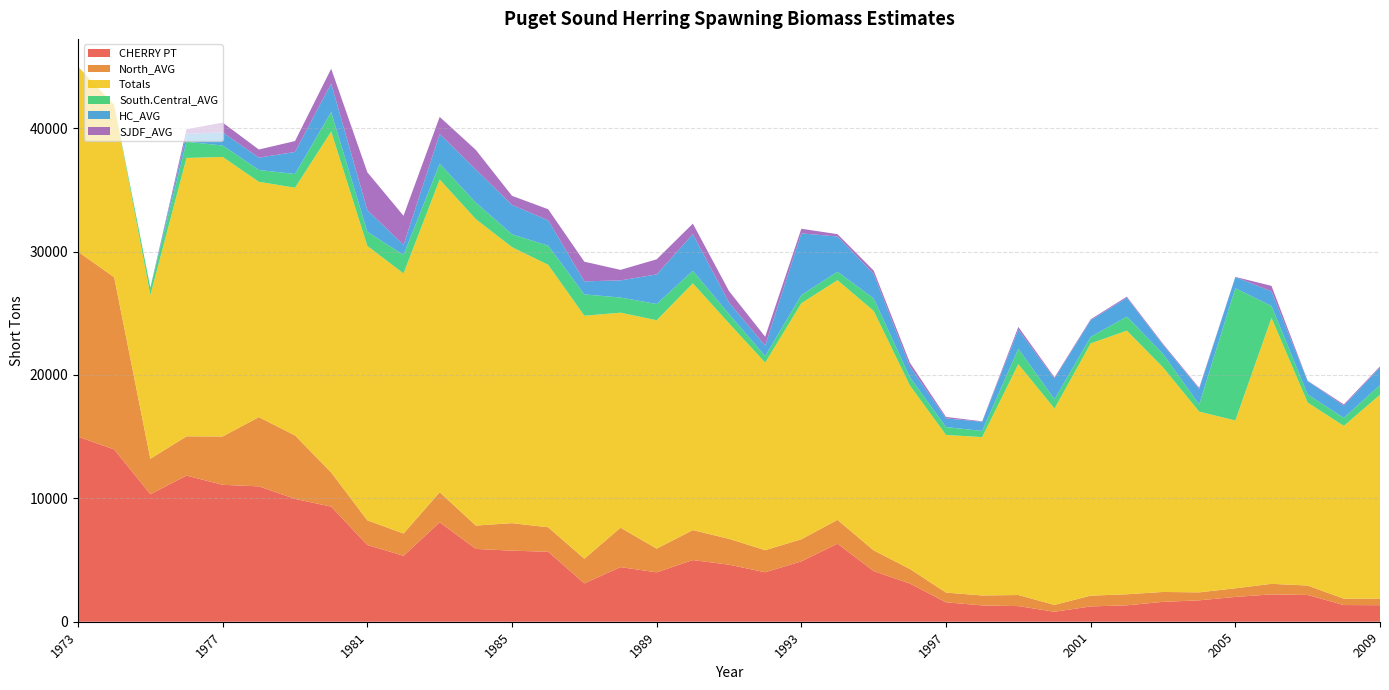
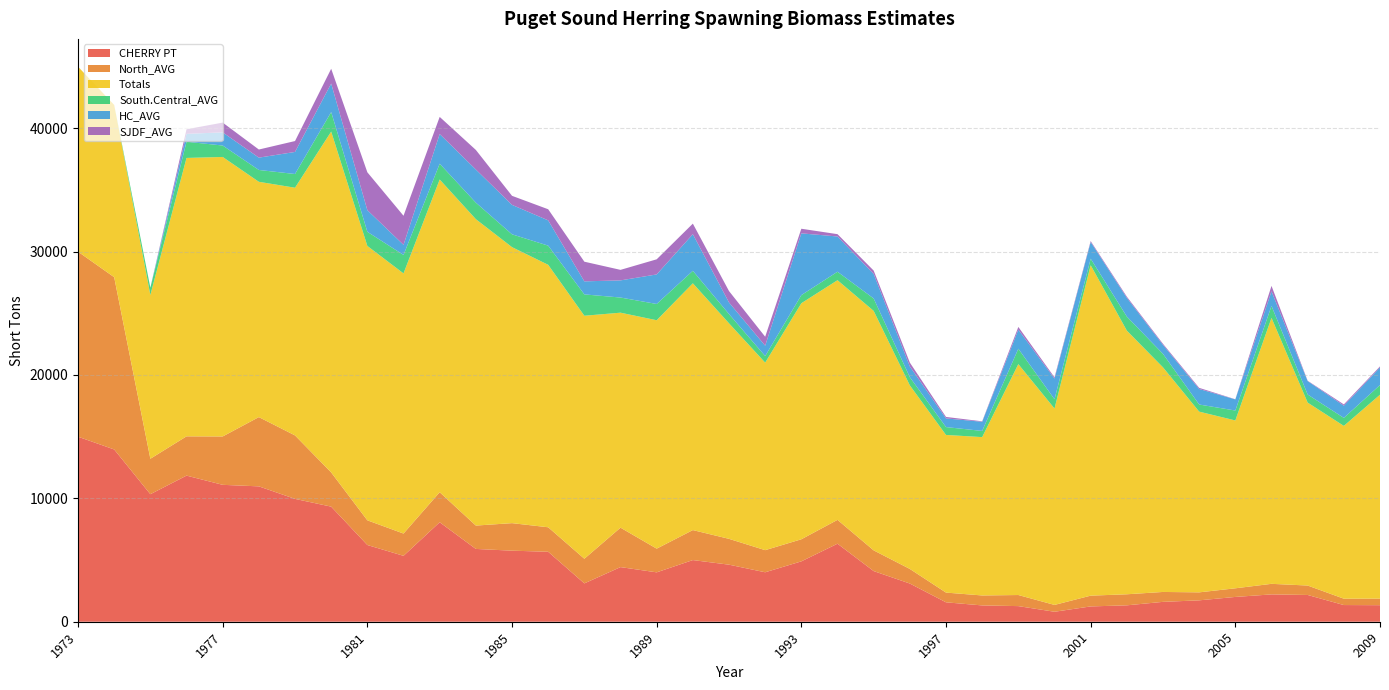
  {
    "Totals": {
      "1977": 22700,
      "1981": 22200,
      "1985": 22400,
      "1989": 18500,
      "1993": 19100,
      "1997": 12800,
-     "2001": 20400,
+     "2001": 26800,
      "2005": 13600,
      "2009": 16500
    },
    "South.Central_AVG": {
      "1977": 900,
      "1981": 1100,
      "1985": 1000,
      "1989": 1300,
      "1993": 700,
      "1997": 600,
      "2001": 500,
-     "2005": 10700,
+     "2005": 800,
      "2009": 800
    },
    "HC_AVG": {
      "1981": 1800,
      "1985": 2400,
      "1989": 2400,
      "1993": 5000
    },
    "SJDF_AVG": {
      "1981": 3100,
      "1985": 700,
      "1989": 1200,
      "1993": 400
    }
  }
